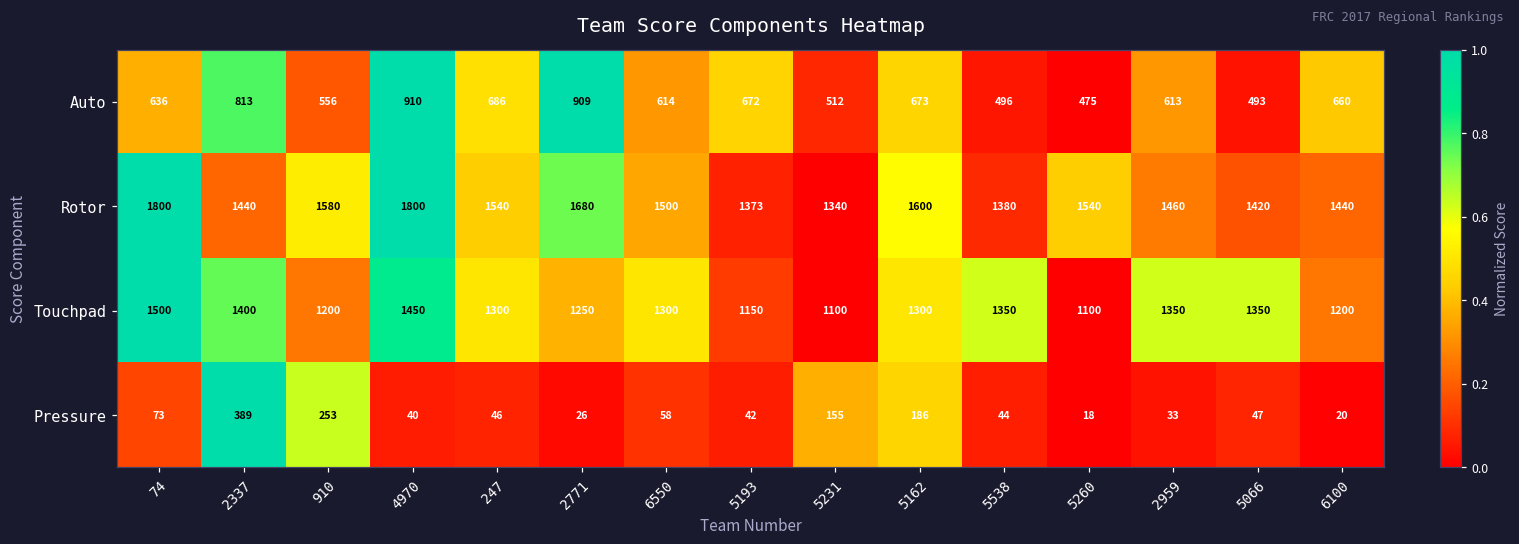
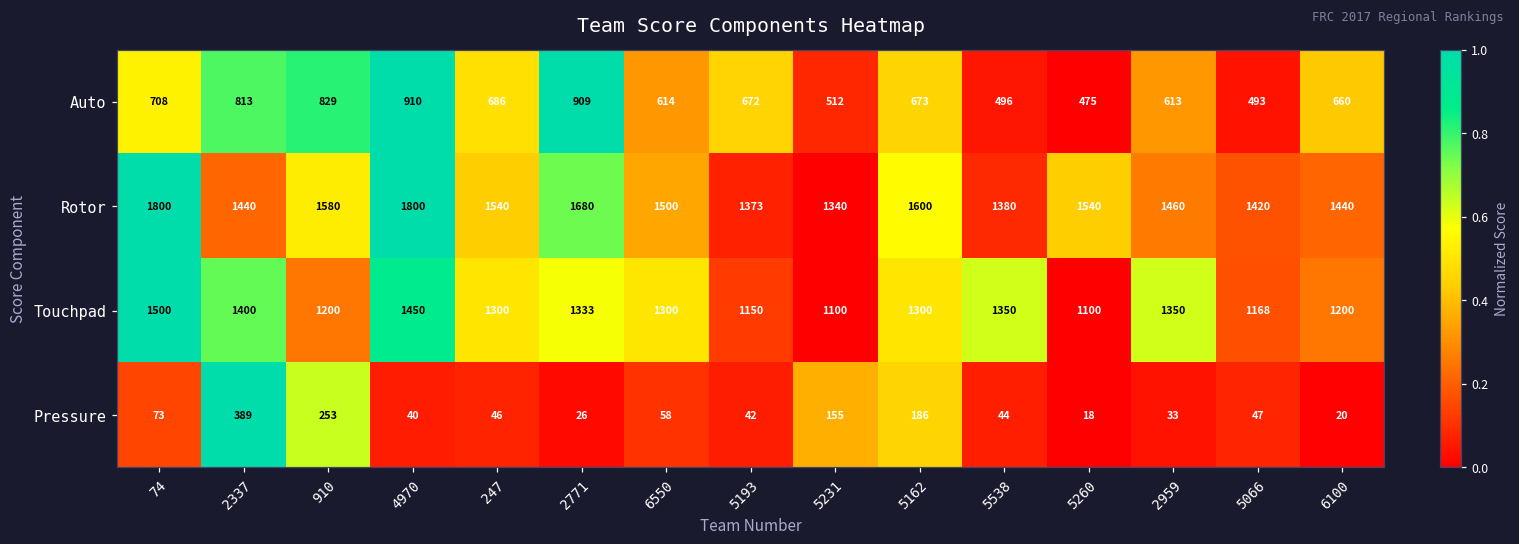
  {
    "Auto": {
-     "74": 636,
+     "74": 708,
      "2337": 813,
-     "910": 556,
+     "910": 829,
      "4970": 910,
      "247": 686,
      "2771": 909,
      "6550": 614,
      "5193": 672,
      "5231": 512,
      "5162": 673,
      "5538": 496,
      "5260": 475,
      "2959": 613,
      "5066": 493,
      "6100": 660
    },
    "Rotor": {
      "74": 1800,
      "2337": 1440,
      "910": 1580,
      "4970": 1800,
      "247": 1540,
      "2771": 1680,
      "6550": 1500,
      "5193": 1373,
      "5231": 1340,
      "5162": 1600,
      "5538": 1380,
      "5260": 1540,
      "2959": 1460,
      "5066": 1420,
      "6100": 1440
    },
    "Touchpad": {
      "74": 1500,
      "2337": 1400,
      "910": 1200,
      "4970": 1450,
      "247": 1300,
-     "2771": 1250,
+     "2771": 1333,
      "6550": 1300,
      "5193": 1150,
      "5231": 1100,
      "5162": 1300,
      "5538": 1350,
      "5260": 1100,
      "2959": 1350,
-     "5066": 1350,
+     "5066": 1168,
      "6100": 1200
    },
    "Pressure": {
      "74": 73,
      "2337": 389,
      "910": 253,
      "4970": 40,
      "247": 46,
      "2771": 26,
      "6550": 58,
      "5193": 42,
      "5231": 155,
      "5162": 186,
      "5538": 44,
      "5260": 18,
      "2959": 33,
      "5066": 47,
      "6100": 20
    }
  }
